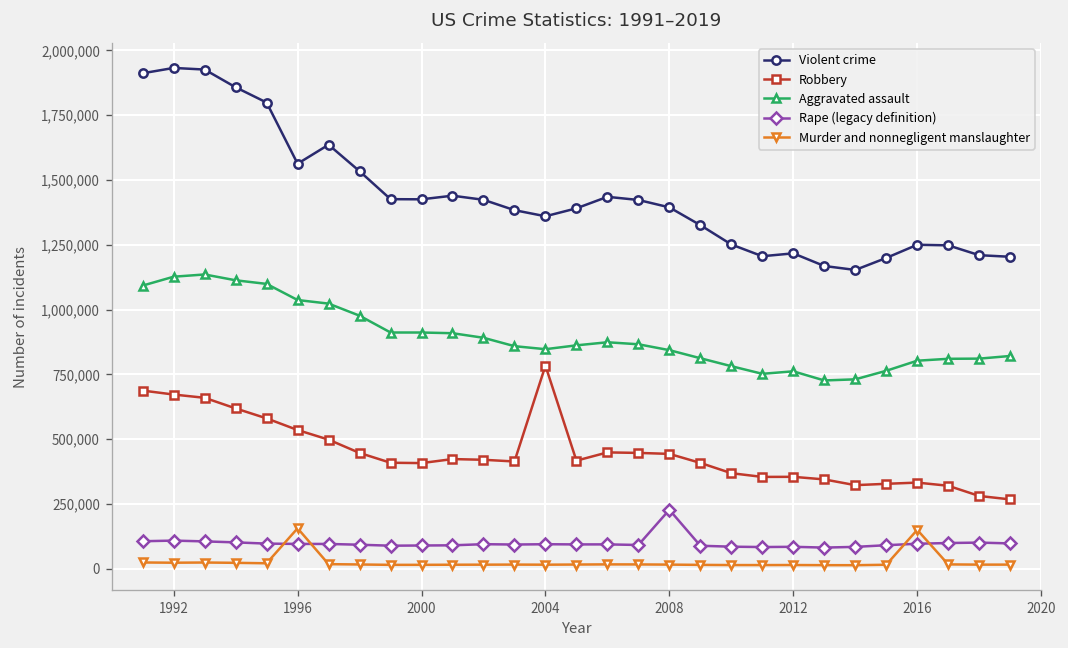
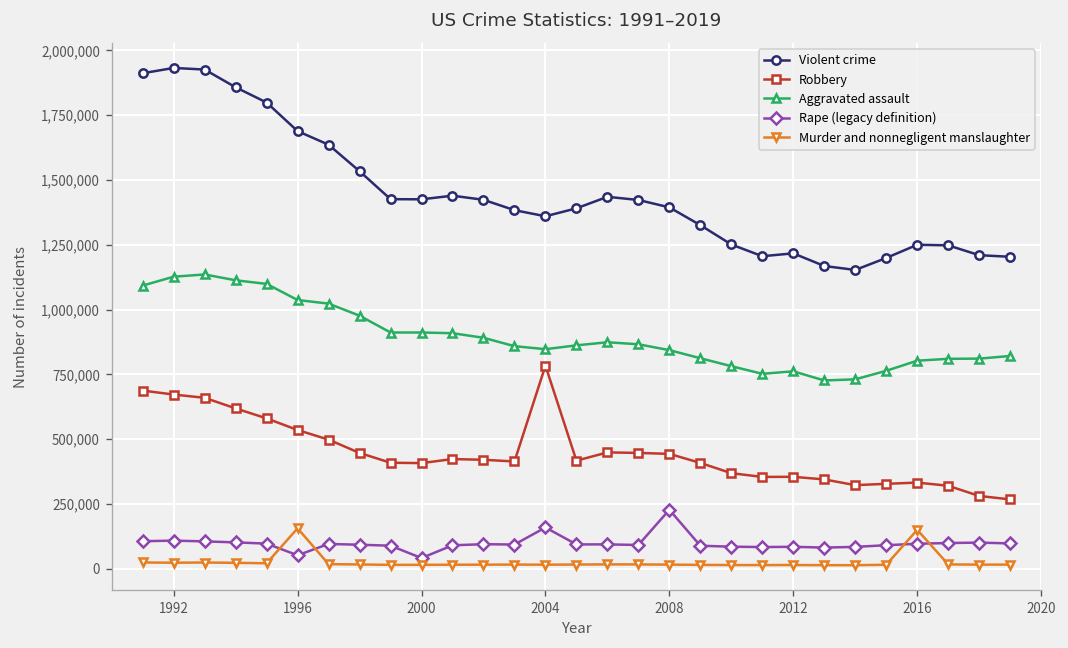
  {
    "Violent crime": {
      "1992": "1,930,000",
-     "1996": "1,560,000",
+     "1996": "1,690,000",
      "2000": "1,430,000",
      "2004": "1,360,000",
      "2008": "1,390,000",
      "2012": "1,220,000",
      "2016": "1,250,000"
    },
    "Robbery": {
      "1992": "670,000",
      "1996": "540,000",
      "2000": "410,000",
      "2004": "780,000",
      "2008": "440,000",
      "2012": "360,000",
      "2016": "330,000"
    },
    "Aggravated assault": {
      "1992": "1,130,000",
      "1996": "1,040,000",
      "2000": "910,000",
      "2004": "850,000",
      "2008": "840,000",
      "2012": "760,000",
      "2016": "800,000"
    },
    "Rape (legacy definition)": {
      "1992": "110,000",
-     "1996": "100,000",
-     "2000": "90,000",
-     "2004": "100,000",
+     "1996": "50,000",
+     "2000": "40,000",
+     "2004": "160,000",
      "2008": "230,000",
      "2012": "90,000",
      "2016": "100,000"
    },
    "Murder and nonnegligent manslaughter": {
      "1992": "20,000",
      "1996": "160,000",
      "2000": "20,000",
      "2004": "20,000",
      "2008": "20,000",
      "2012": "10,000",
      "2016": "150,000"
    }
  }
